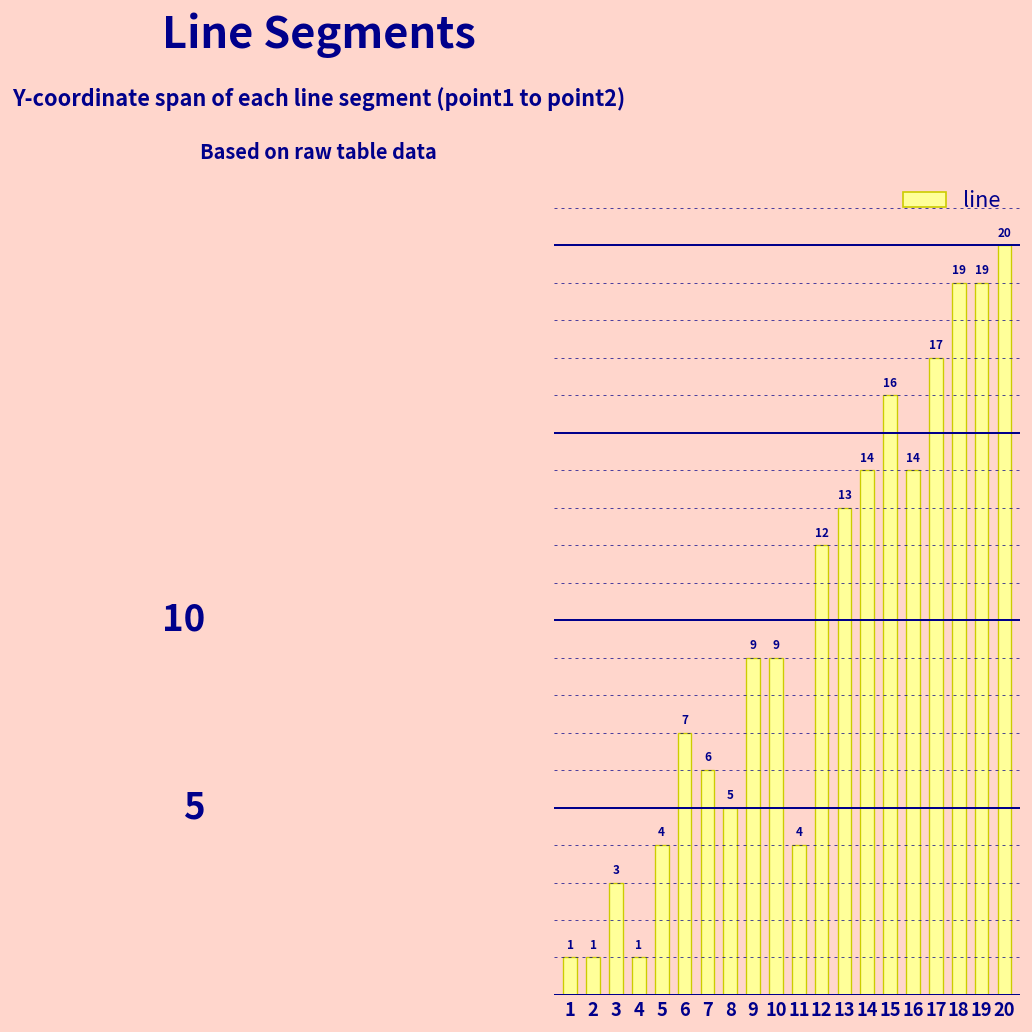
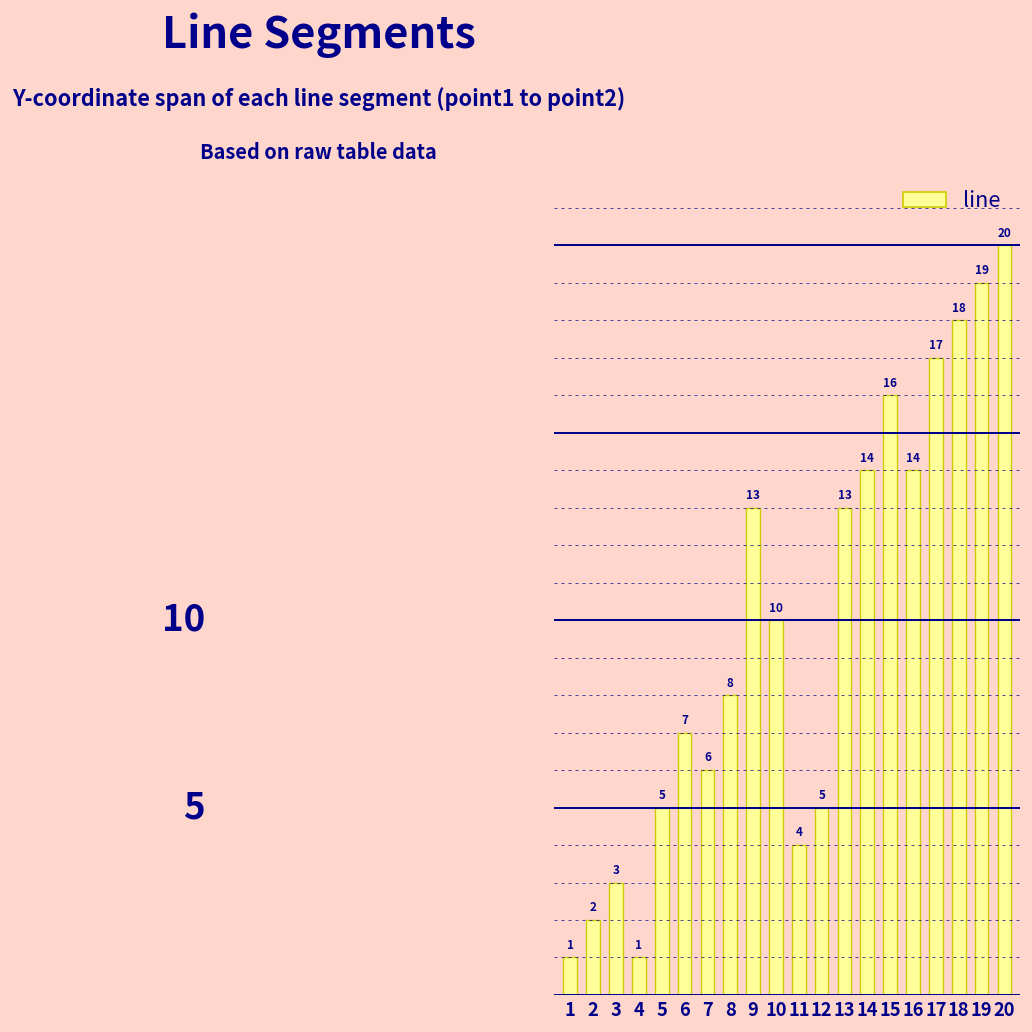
  {
    "1": 1,
-   "2": 1,
+   "2": 2,
    "3": 3,
    "4": 1,
-   "5": 4,
+   "5": 5,
    "6": 7,
    "7": 6,
-   "8": 5,
-   "9": 9,
-   "10": 9,
+   "8": 8,
+   "9": 13,
+   "10": 10,
    "11": 4,
-   "12": 12,
+   "12": 5,
    "13": 13,
    "14": 14,
    "15": 16,
    "16": 14,
    "17": 17,
-   "18": 19,
+   "18": 18,
    "19": 19,
    "20": 20
  }
